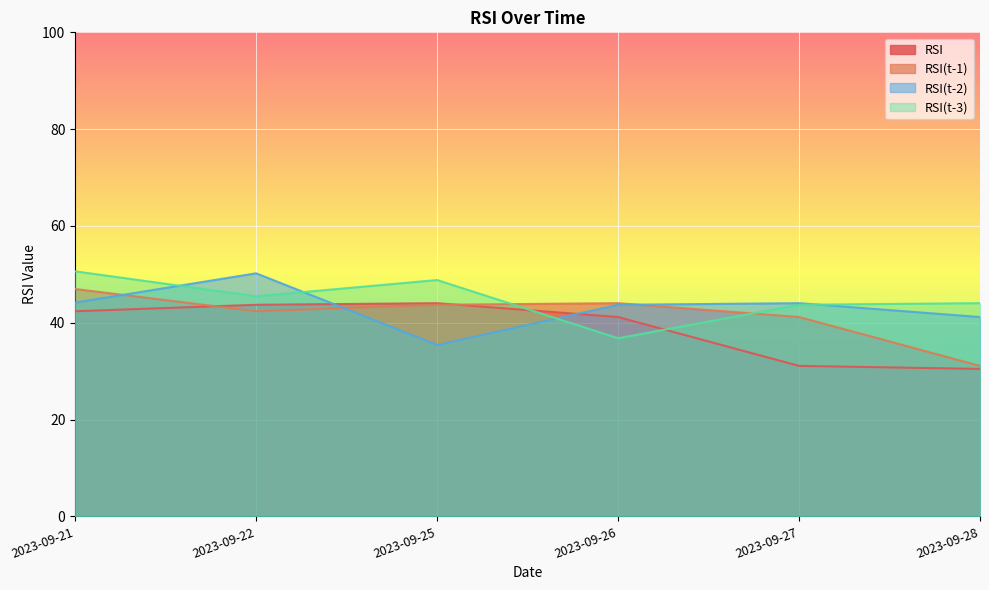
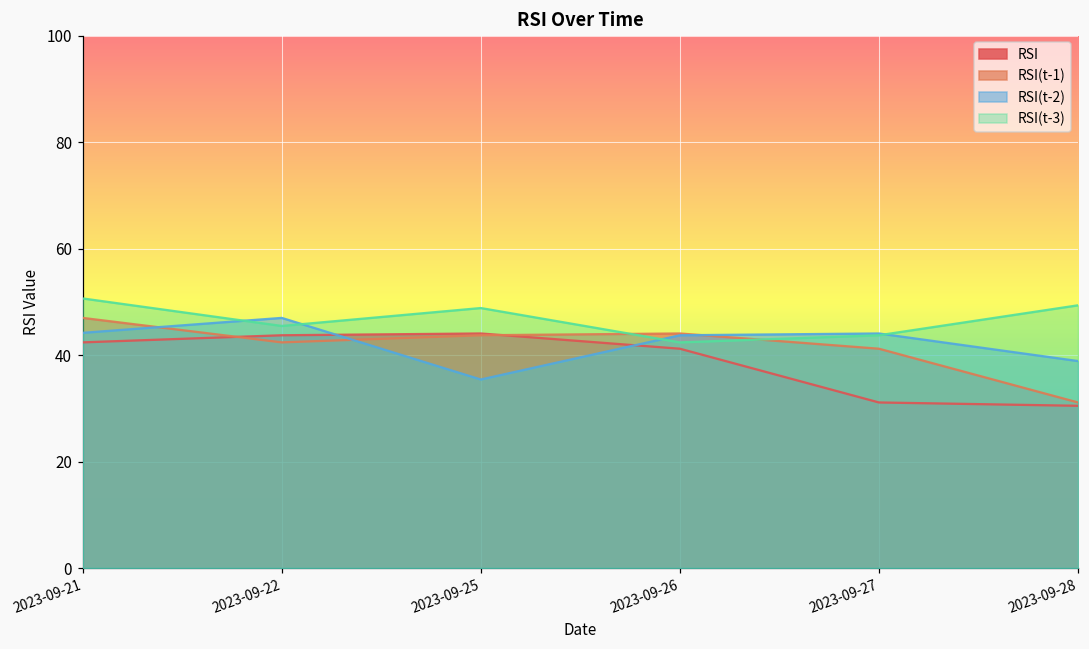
  {
    "RSI(t-2)": {
      "2023-09-21": 44,
-     "2023-09-22": 50,
+     "2023-09-22": 47,
      "2023-09-25": 35,
-     "2023-09-28": 41
+     "2023-09-28": 39
    },
    "RSI(t-3)": {
      "2023-09-21": 51,
      "2023-09-22": 45,
      "2023-09-25": 49,
-     "2023-09-26": 37,
-     "2023-09-28": 44
+     "2023-09-26": 42,
+     "2023-09-28": 49
    }
  }
